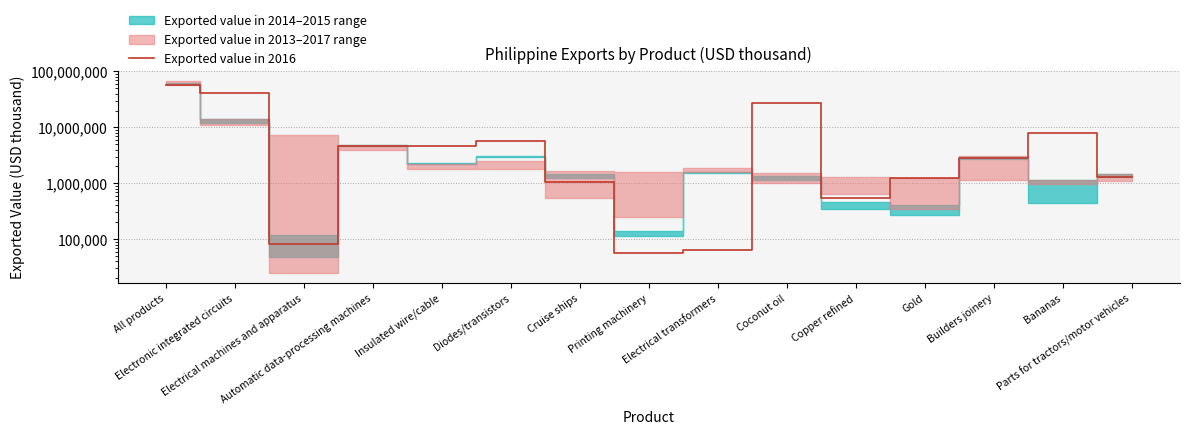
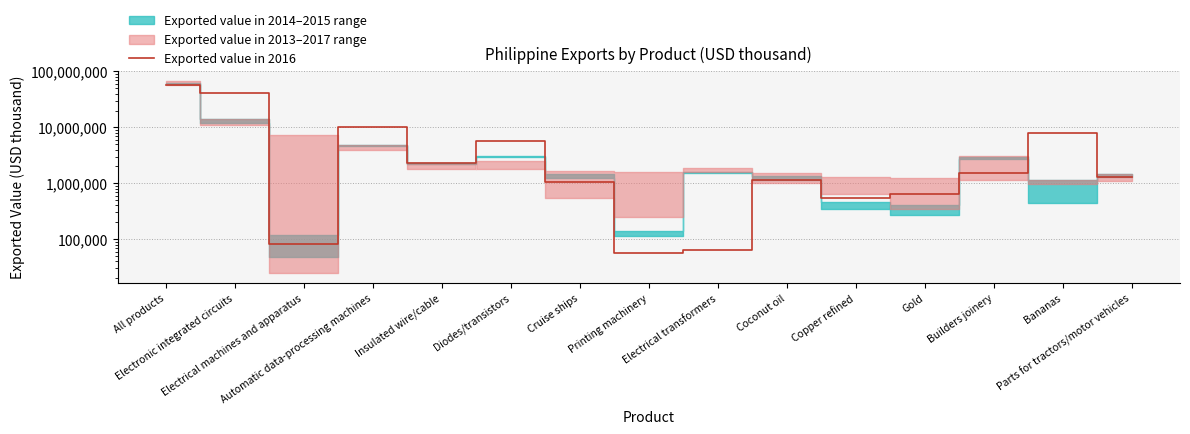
  {
    "Exported value in 2016": {
      "Electronic integrated circuits": "40,000,000",
      "Electrical machines and apparatus": "80,000",
-     "Automatic data-processing machines": "5,000,000",
-     "Insulated wire/cable": "5,000,000",
+     "Automatic data-processing machines": "10,000,000",
+     "Insulated wire/cable": "2,300,000",
      "Diodes/transistors": "6,000,000",
      "Cruise ships": "1,000,000",
      "Printing machinery": "60,000",
      "Electrical transformers": "60,000",
-     "Coconut oil": "30,000,000",
+     "Coconut oil": "1,100,000",
      "Copper refined": "500,000",
-     "Gold": "1,300,000",
-     "Builders joinery": "3,000,000",
+     "Gold": "600,000",
+     "Builders joinery": "1,600,000",
      "Bananas": "8,000,000",
      "Parts for tractors/motor vehicles": "1,300,000"
    }
  }
